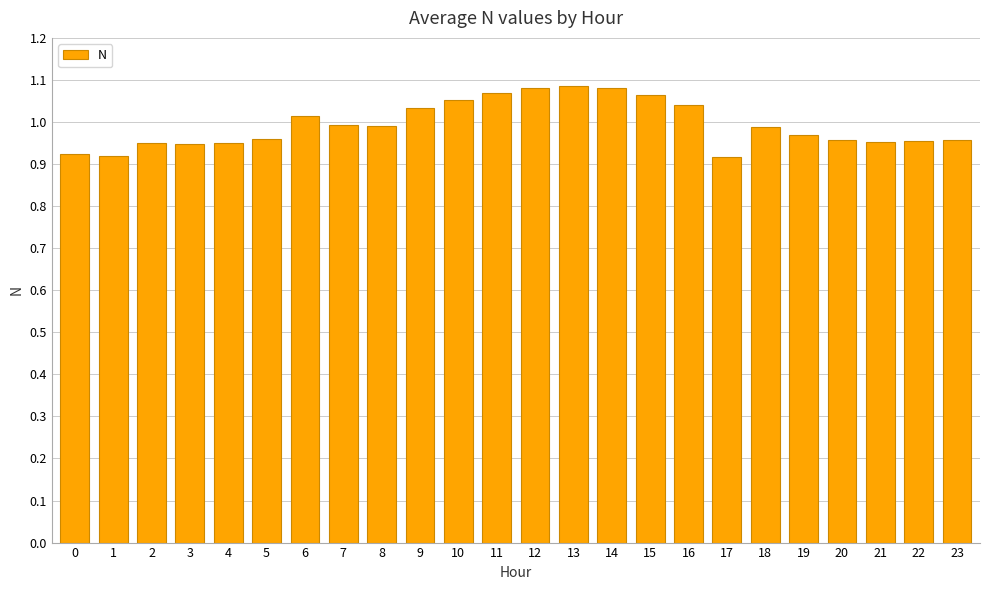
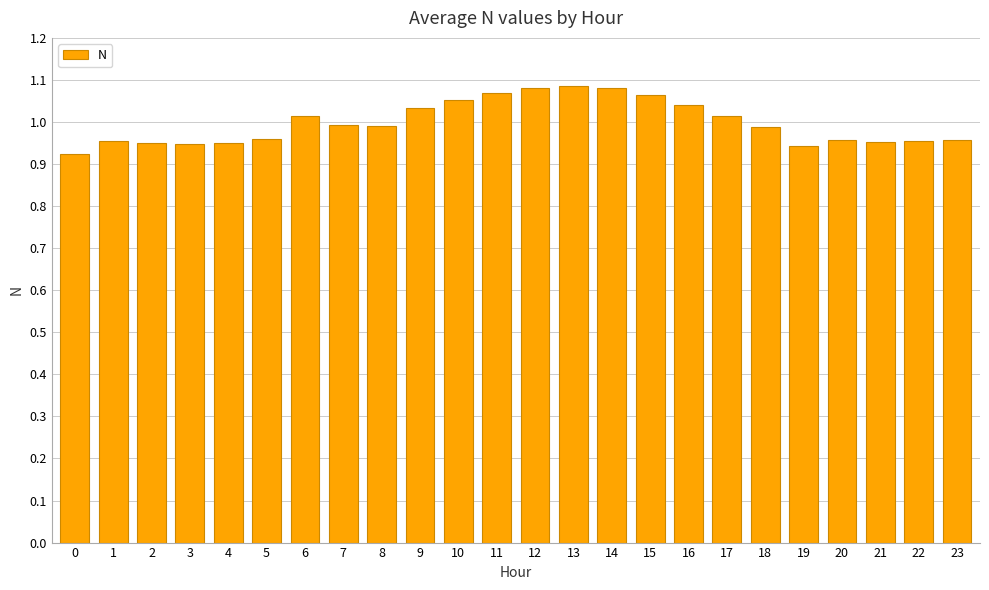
  {
    "0": 0.92,
-   "1": 0.92,
+   "1": 0.95,
    "2": 0.95,
    "3": 0.95,
    "4": 0.95,
    "5": 0.96,
    "6": 1.01,
    "7": 0.99,
    "8": 0.99,
    "9": 1.03,
    "10": 1.05,
    "11": 1.07,
    "12": 1.08,
    "13": 1.09,
    "14": 1.08,
    "15": 1.06,
    "16": 1.04,
-   "17": 0.92,
+   "17": 1.01,
    "18": 0.99,
-   "19": 0.97,
+   "19": 0.94,
    "20": 0.96,
    "21": 0.95,
    "22": 0.95,
    "23": 0.96
  }
